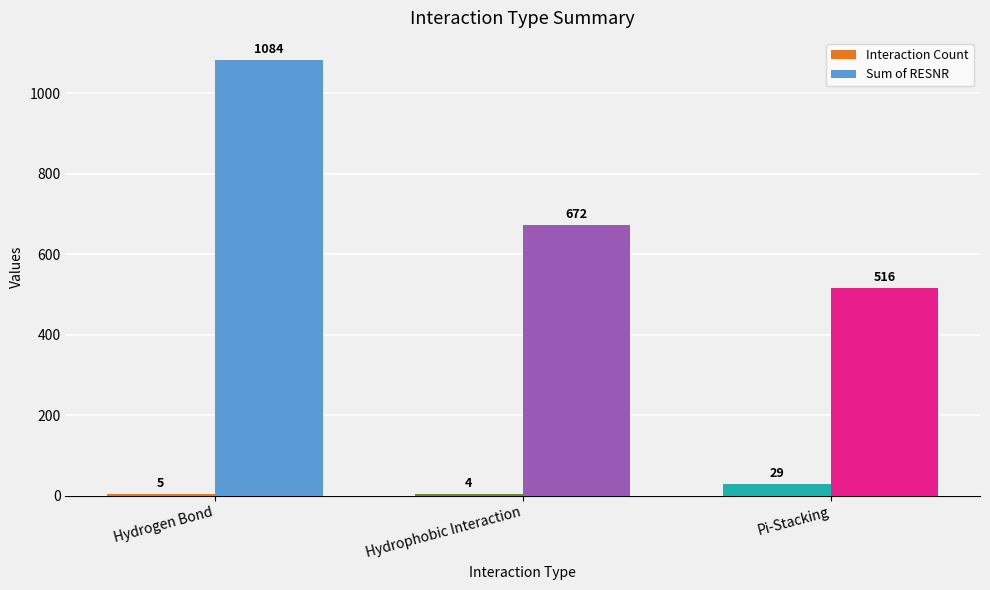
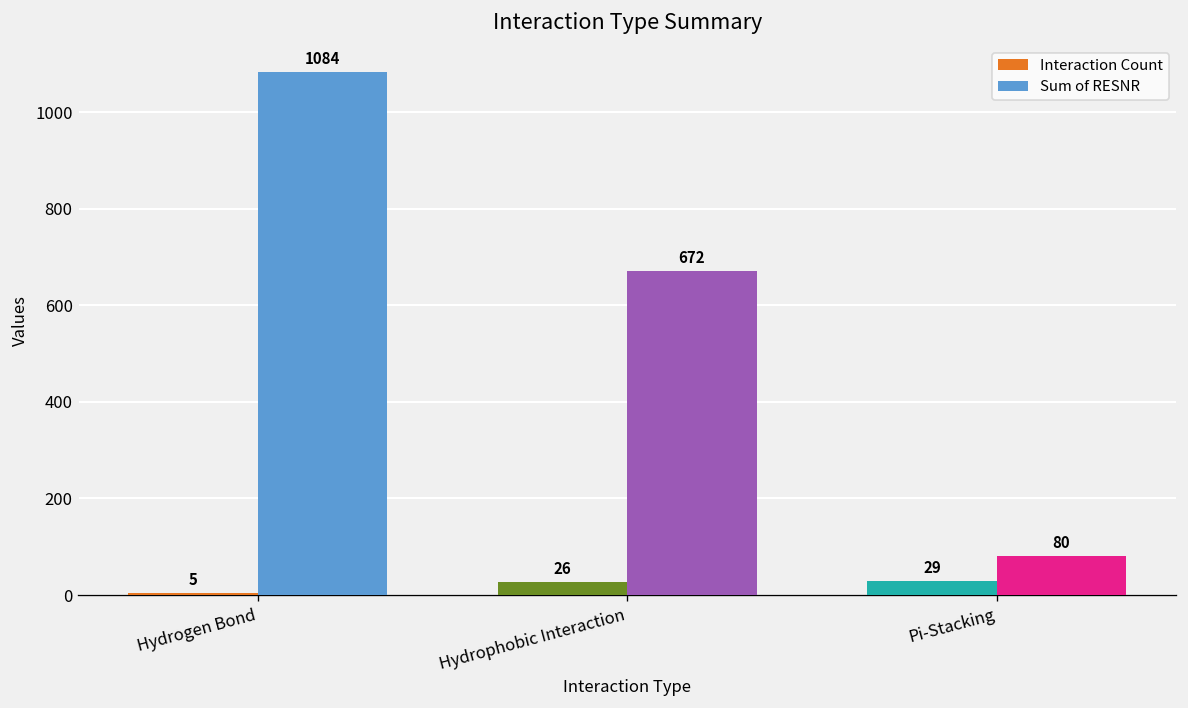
  {
    "Interaction Count": {
      "Hydrogen Bond": 5,
-     "Hydrophobic Interaction": 4,
+     "Hydrophobic Interaction": 26,
      "Pi-Stacking": 29
    },
    "Sum of RESNR": {
      "Hydrogen Bond": 1084,
      "Hydrophobic Interaction": 672,
-     "Pi-Stacking": 516
+     "Pi-Stacking": 80
    }
  }
